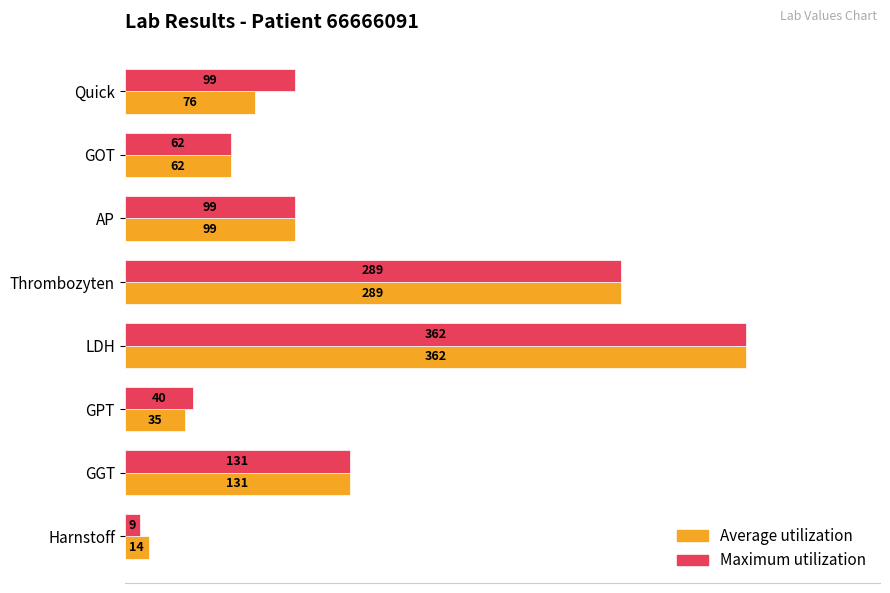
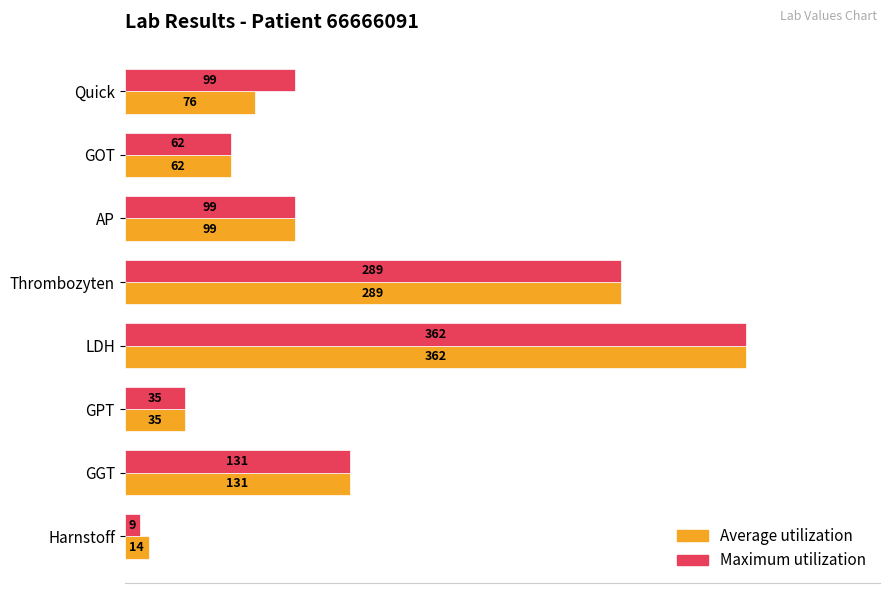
  {
    "Average utilization": {
      "Quick": 76,
      "GOT": 62,
      "AP": 99,
      "Thrombozyten": 289,
      "LDH": 362,
      "GPT": 35,
      "GGT": 131,
      "Harnstoff": 14
    },
    "Maximum utilization": {
      "Quick": 99,
      "GOT": 62,
      "AP": 99,
      "Thrombozyten": 289,
      "LDH": 362,
-     "GPT": 40,
+     "GPT": 35,
      "GGT": 131,
      "Harnstoff": 9
    }
  }
